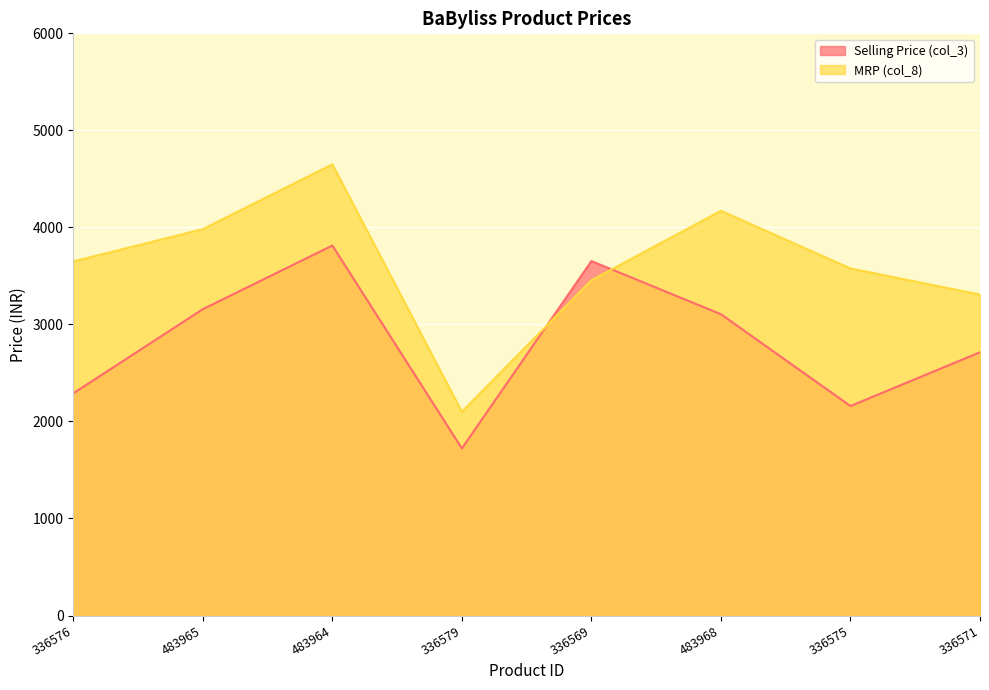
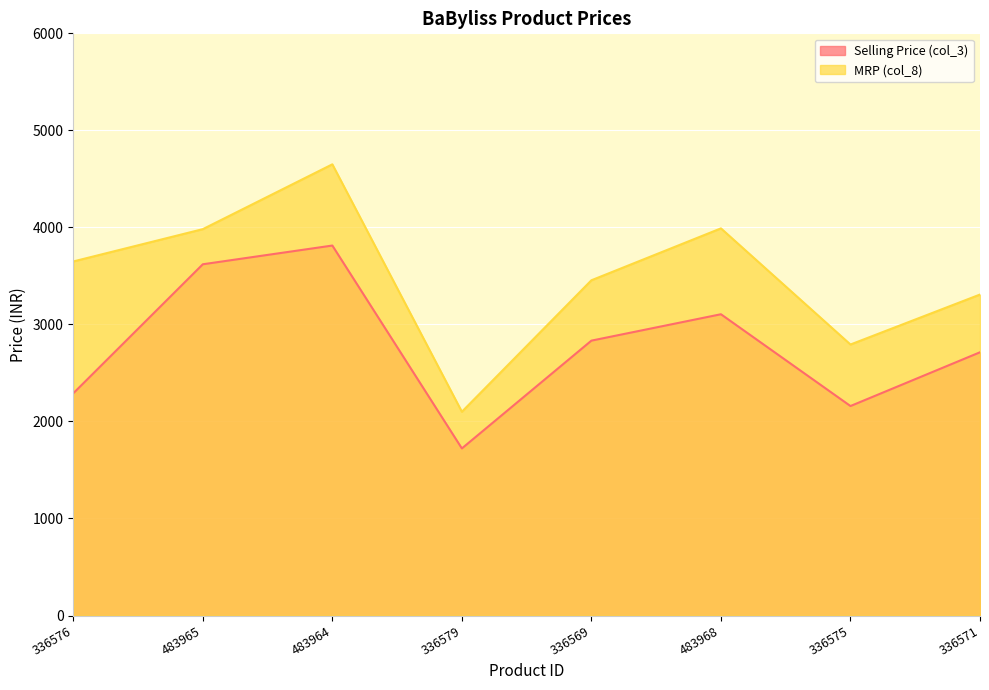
  {
    "Selling Price (col_3)": {
      "336576": 2300,
-     "483965": 3200,
+     "483965": 3600,
      "483964": 3800,
      "336579": 1700,
-     "336569": 3700,
+     "336569": 2800,
      "483968": 3100,
      "336575": 2200,
      "336571": 2700
    },
    "MRP (col_8)": {
      "336576": 3600,
      "483965": 4000,
      "483964": 4700,
      "336579": 2100,
      "336569": 3500,
-     "483968": 4200,
-     "336575": 3600,
+     "483968": 4000,
+     "336575": 2800,
      "336571": 3300
    }
  }
